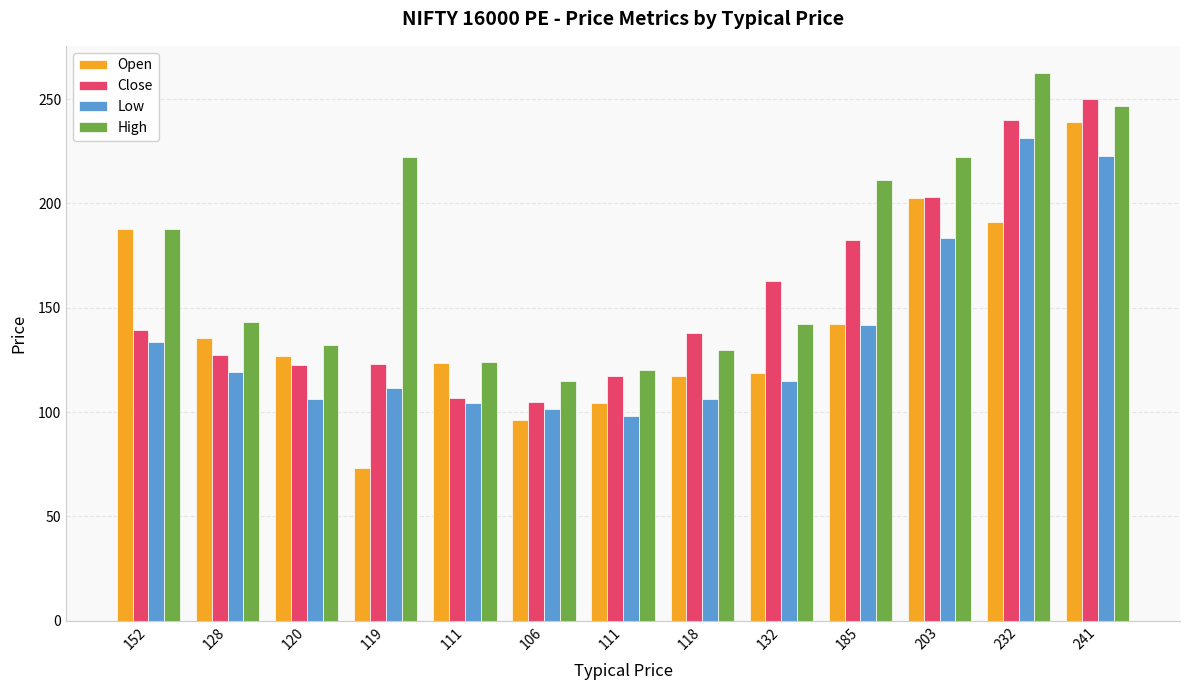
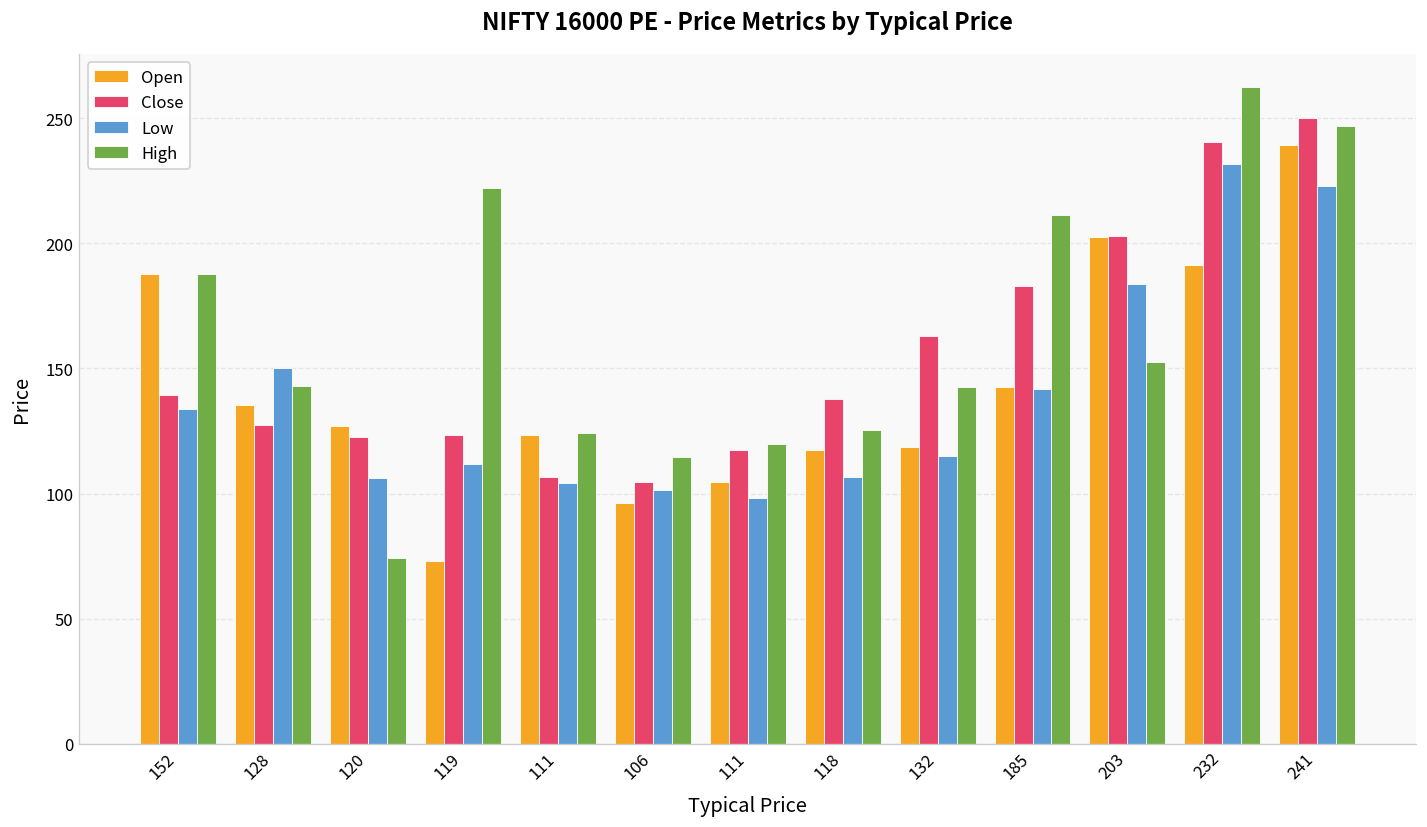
  {
    "Open": {
      "152": 188,
      "128": 135,
      "120": 127,
      "119": 73,
      "106": 96,
      "118": 117,
      "132": 119,
      "185": 142,
      "203": 202,
      "232": 191,
      "241": 239
    },
    "Close": {
      "152": 139,
      "128": 127,
      "120": 123,
      "119": 123,
      "106": 105,
      "118": 138,
      "132": 163,
      "185": 183,
      "203": 203,
      "232": 240,
      "241": 250
    },
    "Low": {
      "152": 134,
-     "128": 119,
+     "128": 150,
      "120": 106,
      "119": 112,
      "106": 102,
      "118": 106,
      "132": 115,
      "185": 142,
      "203": 184,
      "232": 232,
      "241": 223
    },
    "High": {
      "152": 188,
      "128": 143,
-     "120": 132,
+     "120": 74,
      "119": 222,
      "106": 115,
-     "118": 130,
+     "118": 125,
      "132": 142,
      "185": 211,
-     "203": 222,
+     "203": 152,
      "232": 262,
      "241": 247
    }
  }
